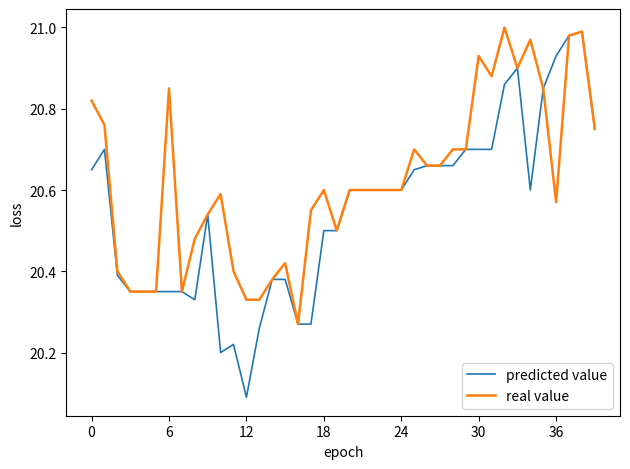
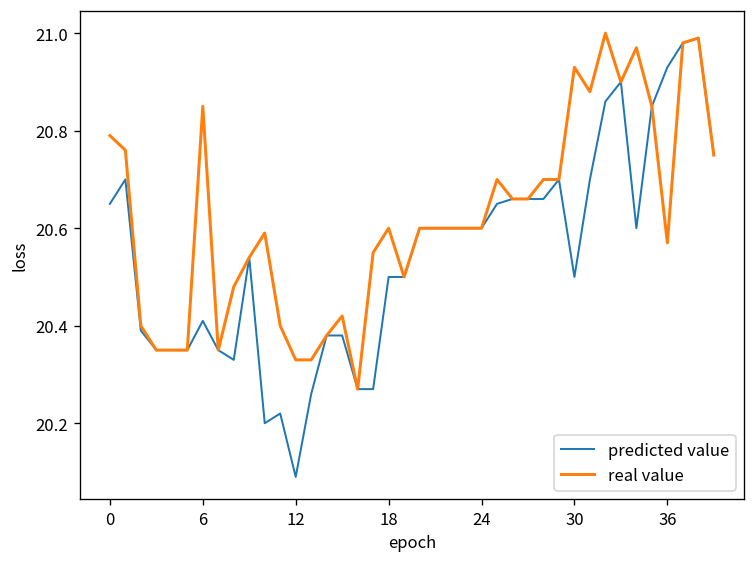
  {
    "predicted value": {
      "0": 20.65,
-     "6": 20.35,
+     "6": 20.41,
      "12": 20.09,
      "18": 20.50,
-     "30": 20.7,
+     "30": 20.5,
      "36": 20.93
    },
    "real value": {
-     "0": 20.82,
+     "0": 20.79,
      "6": 20.85,
      "12": 20.33,
      "18": 20.60,
      "30": 20.93,
      "36": 20.57
    }
  }
